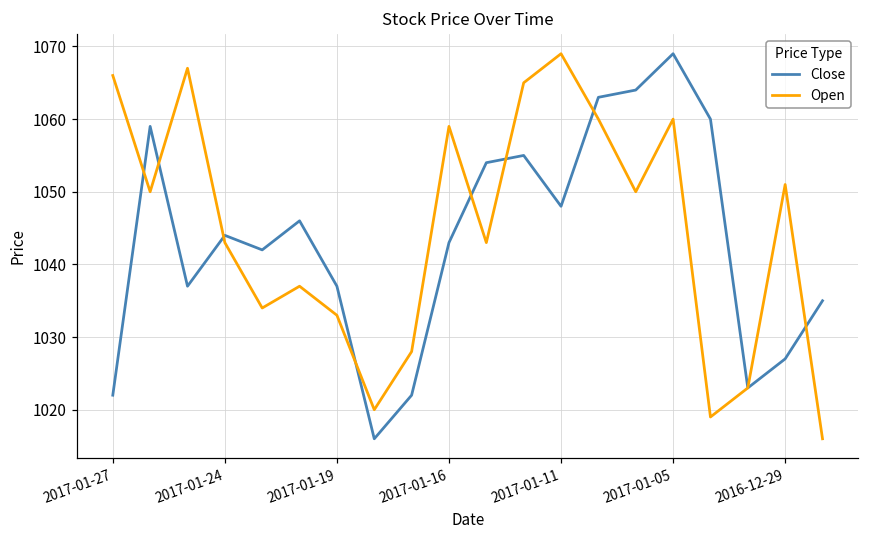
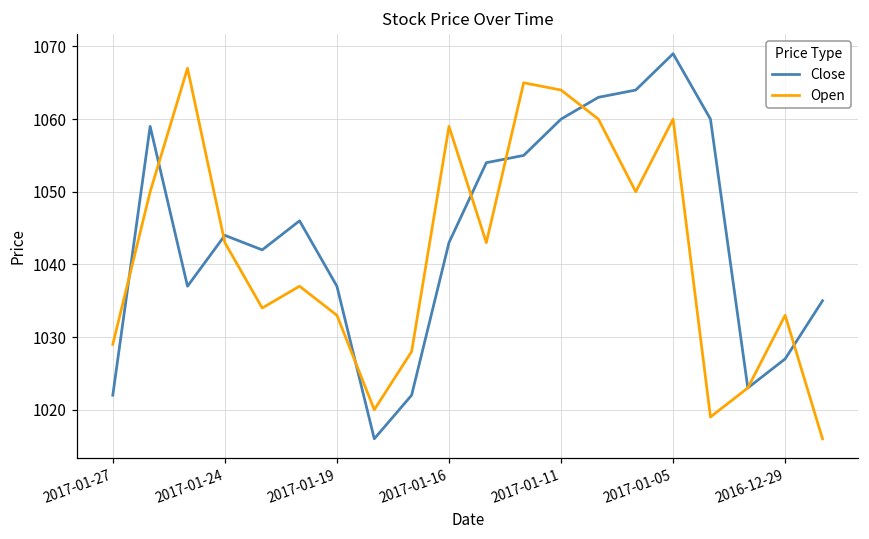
  {
    "Close": {
      "2017-01-27": 1022,
      "2017-01-24": 1044,
      "2017-01-19": 1037,
      "2017-01-16": 1043,
-     "2017-01-11": 1048,
+     "2017-01-11": 1060,
      "2017-01-05": 1069,
      "2016-12-29": 1027
    },
    "Open": {
-     "2017-01-27": 1066,
+     "2017-01-27": 1029,
      "2017-01-24": 1043,
      "2017-01-19": 1033,
      "2017-01-16": 1059,
-     "2017-01-11": 1069,
+     "2017-01-11": 1064,
      "2017-01-05": 1060,
-     "2016-12-29": 1051
+     "2016-12-29": 1033
    }
  }
